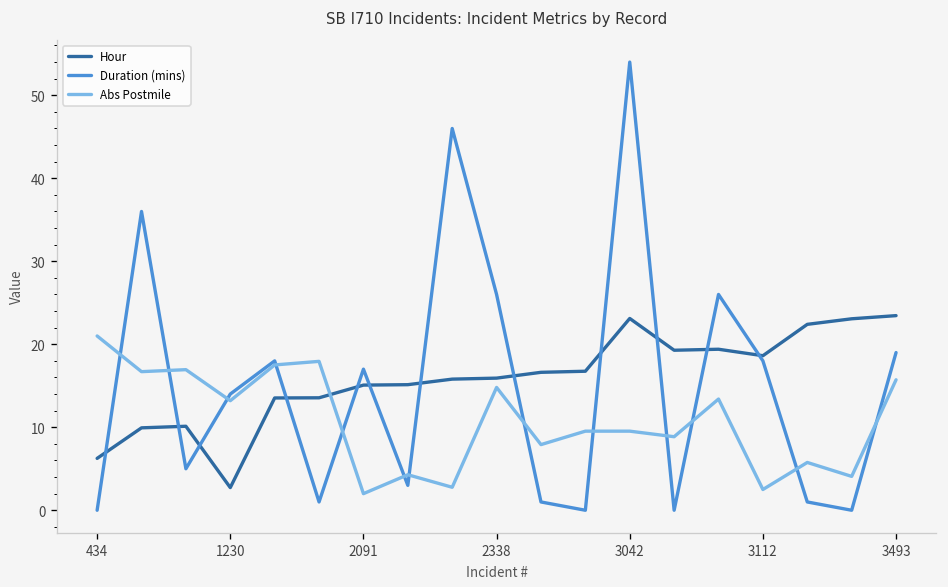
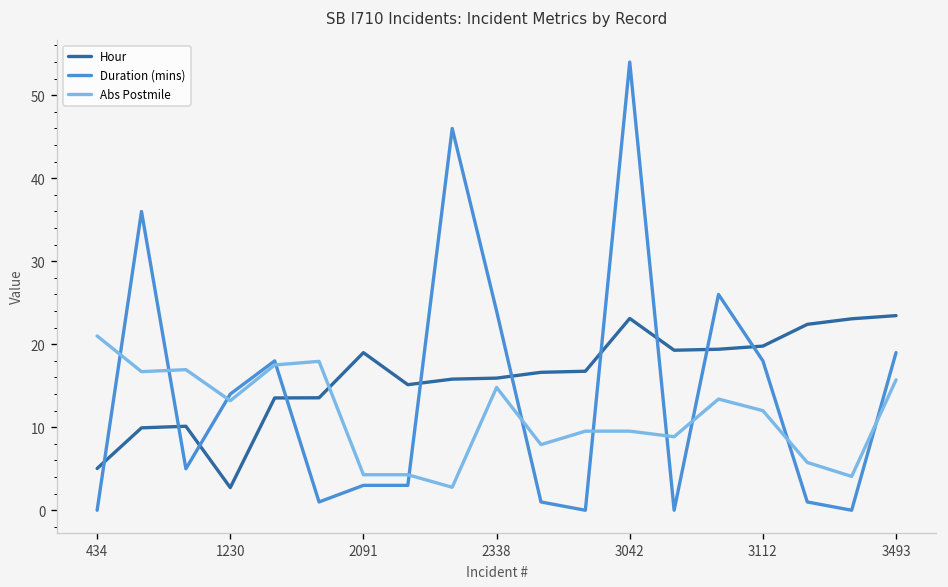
  {
    "Hour": {
-     "434": 6,
+     "434": 5,
      "1230": 3,
-     "2091": 15,
+     "2091": 19,
      "2338": 16,
      "3042": 23,
-     "3112": 19,
+     "3112": 20,
      "3493": 23
    },
    "Duration (mins)": {
      "434": 0,
      "1230": 14,
-     "2091": 17,
-     "2338": 26,
+     "2091": 3,
+     "2338": 24,
      "3042": 54,
      "3112": 18,
      "3493": 19
    },
    "Abs Postmile": {
      "434": 21,
      "1230": 13,
-     "2091": 2,
+     "2091": 4,
      "2338": 15,
      "3042": 10,
-     "3112": 3,
+     "3112": 12,
      "3493": 16
    }
  }
